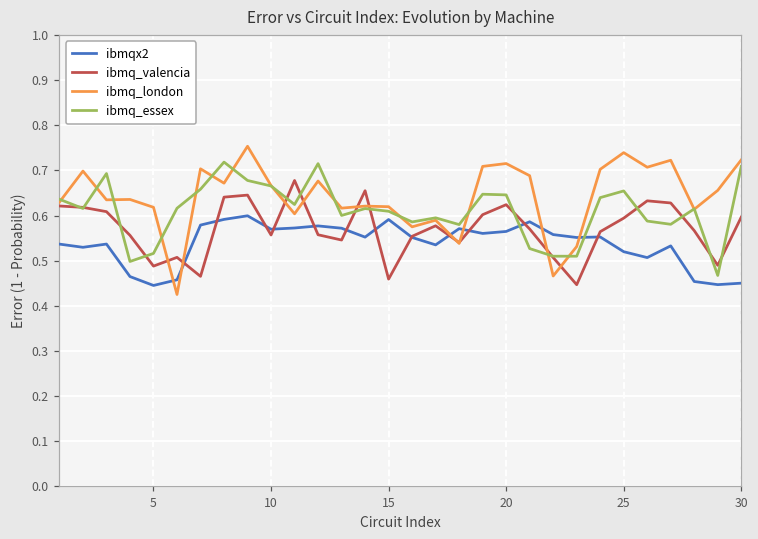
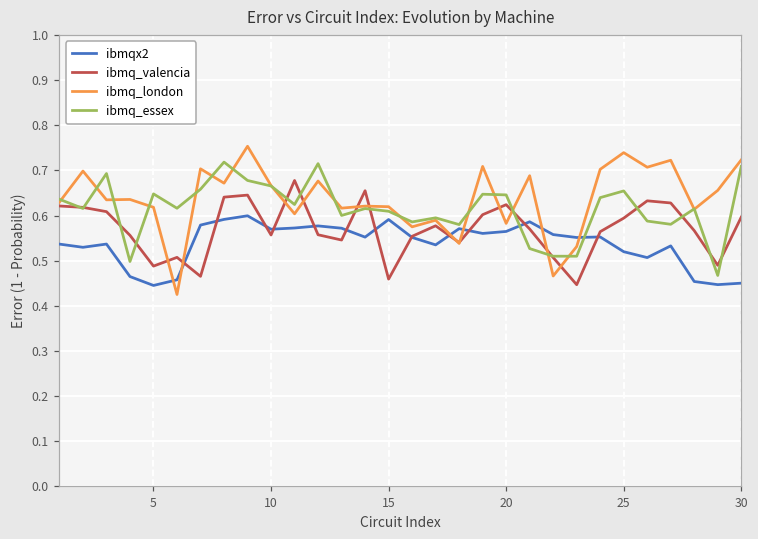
  {
    "ibmqx2": {
      "5": 0.44,
      "10": 0.57,
      "15": 0.59,
      "20": 0.56,
      "25": 0.52,
      "30": 0.45
    },
    "ibmq_valencia": {
      "5": 0.49,
      "10": 0.56,
      "15": 0.46,
      "20": 0.62,
      "25": 0.59,
      "30": 0.60
    },
    "ibmq_london": {
      "5": 0.62,
      "15": 0.62,
-     "20": 0.72,
+     "20": 0.58,
      "25": 0.74,
      "30": 0.72
    },
    "ibmq_essex": {
-     "5": 0.52,
+     "5": 0.65,
      "15": 0.61,
      "20": 0.65,
      "25": 0.65,
      "30": 0.71
    }
  }
